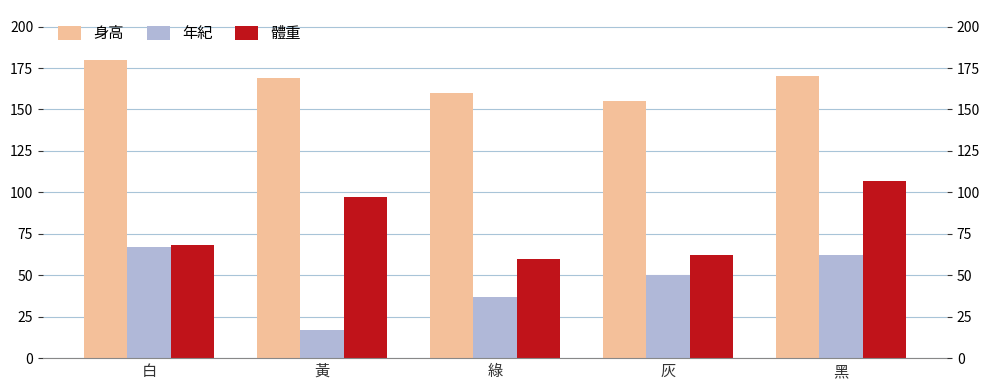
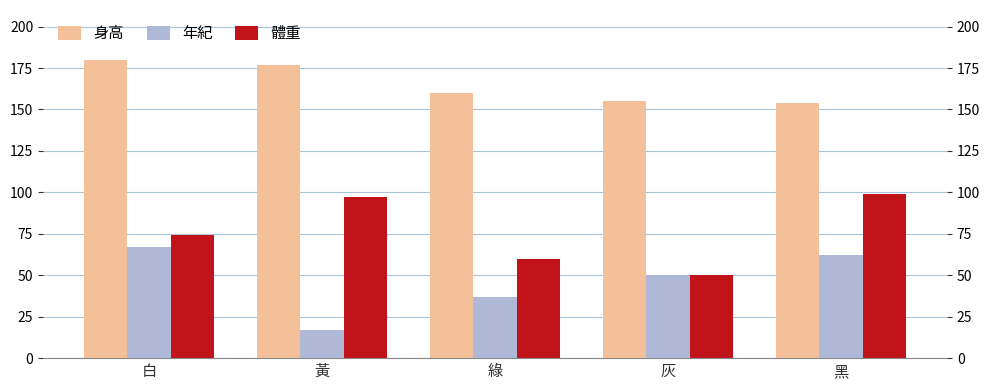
  {
    "身高": {
      "白": 180,
-     "黃": 169,
+     "黃": 177,
      "綠": 160,
      "灰": 155,
-     "黑": 170
+     "黑": 154
    },
    "年紀": {
      "白": 67,
      "黃": 17,
      "綠": 37,
      "灰": 50,
      "黑": 62
    },
    "體重": {
-     "白": 68,
+     "白": 74,
      "黃": 97,
      "綠": 60,
-     "灰": 62,
-     "黑": 107
+     "灰": 50,
+     "黑": 99
    }
  }
